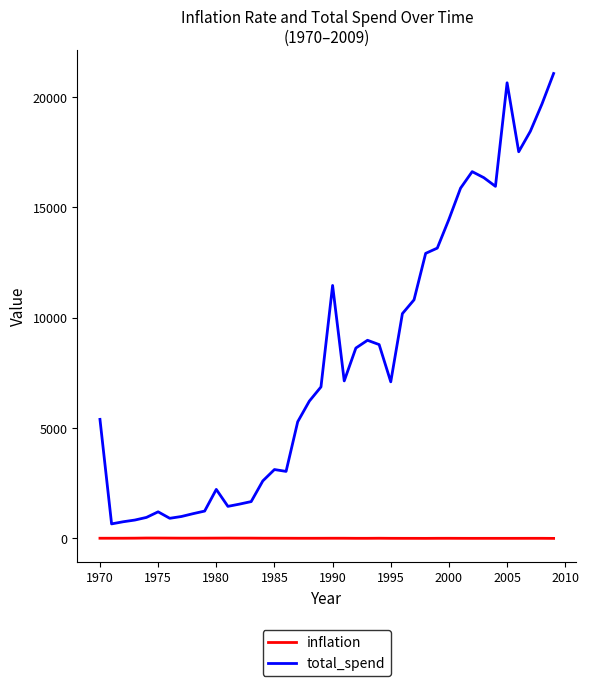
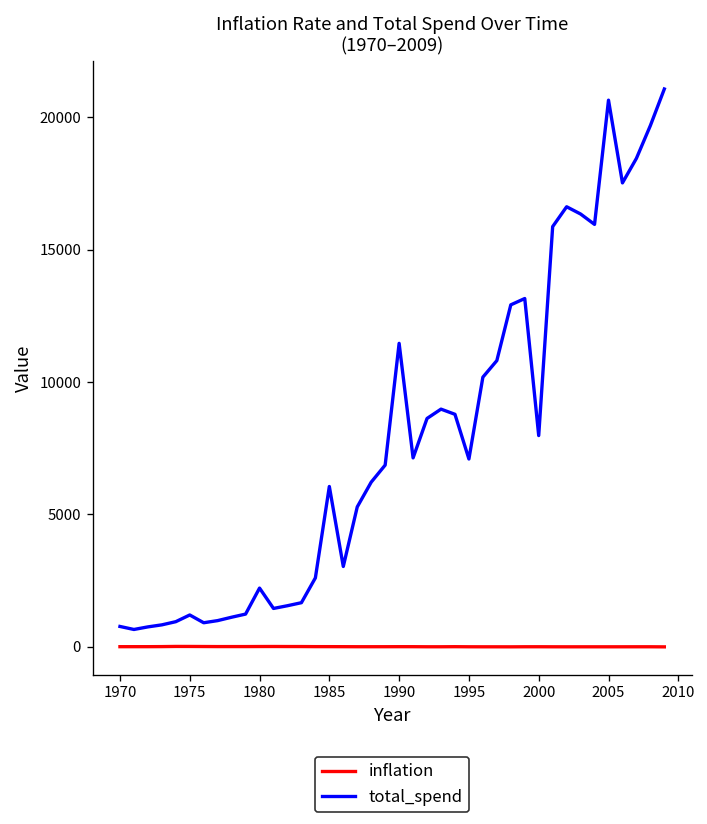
  {
    "inflation": {
      "1970": 0,
      "1975": 0,
      "1980": 0,
      "1985": 0,
      "1990": 0,
      "1995": 0,
      "2000": 0,
      "2005": 0
    },
    "total_spend": {
-     "1970": 5400,
+     "1970": 800,
      "1975": 1200,
      "1980": 2200,
-     "1985": 3100,
+     "1985": 6100,
      "1990": 11500,
      "1995": 7100,
-     "2000": 14500,
+     "2000": 8000,
      "2005": 20600
    }
  }
